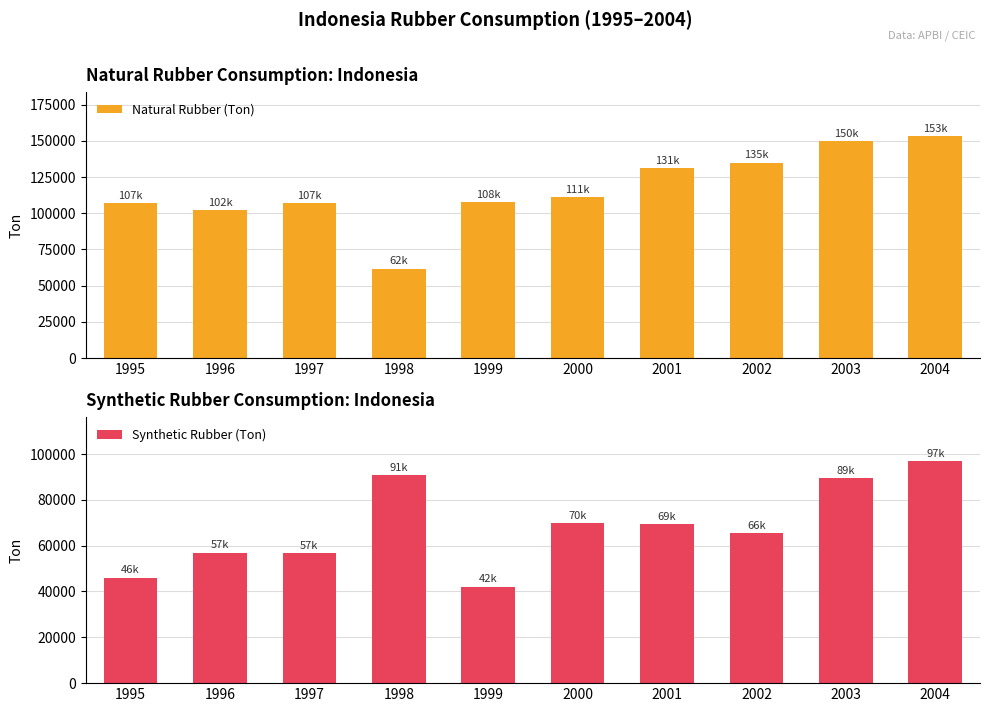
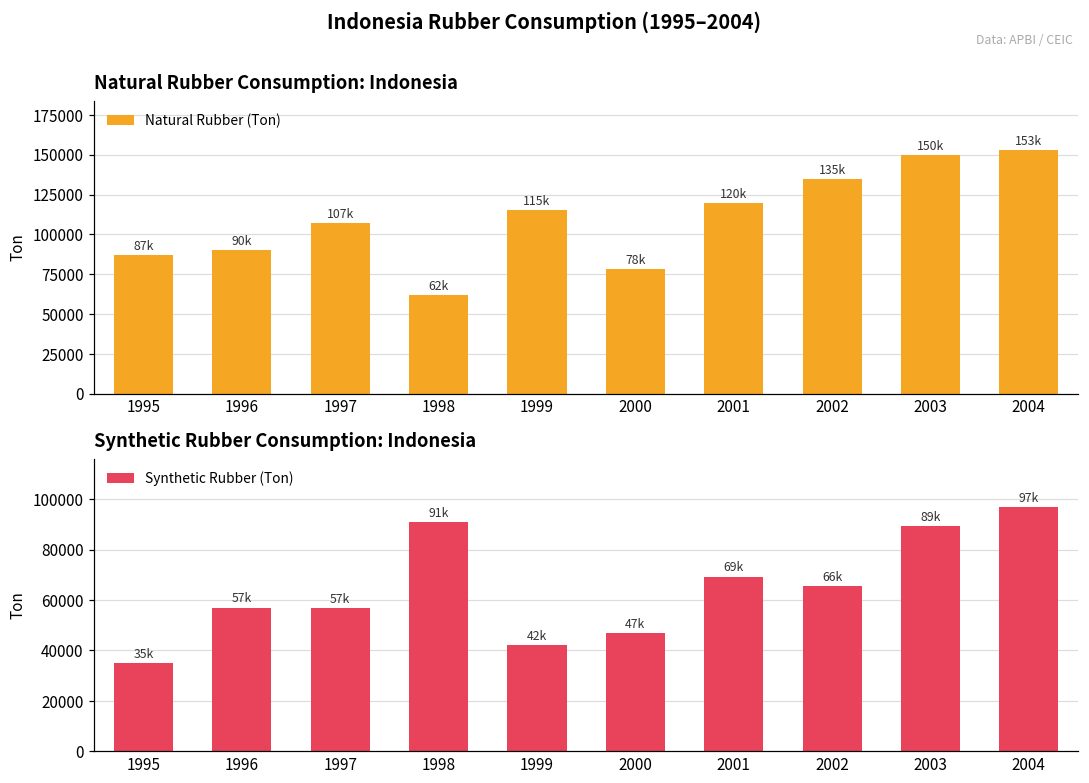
  {
    "Natural Rubber Consumption: Indonesia": {
-     "1995": "107k",
-     "1996": "102k",
+     "1995": "87k",
+     "1996": "90k",
      "1997": "107k",
      "1998": "62k",
-     "1999": "108k",
-     "2000": "111k",
-     "2001": "131k",
+     "1999": "115k",
+     "2000": "78k",
+     "2001": "120k",
      "2002": "135k",
      "2003": "150k",
      "2004": "153k"
    },
    "Synthetic Rubber Consumption: Indonesia": {
-     "1995": "46k",
+     "1995": "35k",
      "1996": "57k",
      "1997": "57k",
      "1998": "91k",
      "1999": "42k",
-     "2000": "70k",
+     "2000": "47k",
      "2001": "69k",
      "2002": "66k",
      "2003": "89k",
      "2004": "97k"
    }
  }
